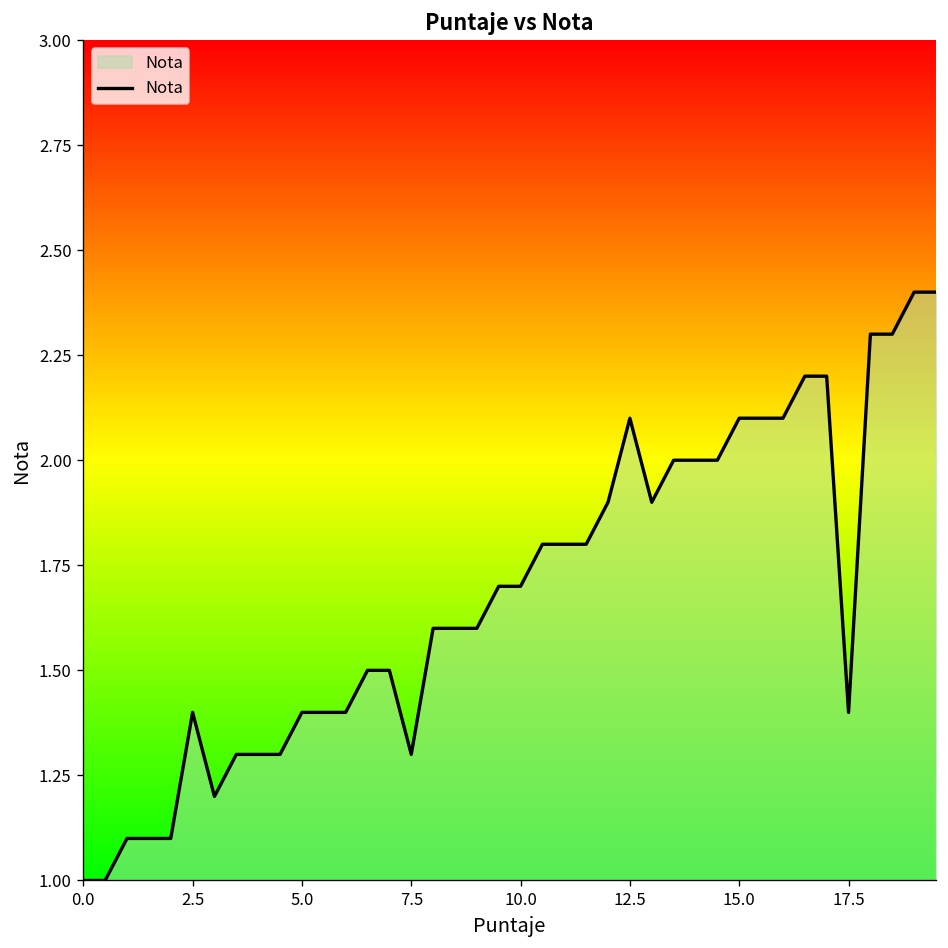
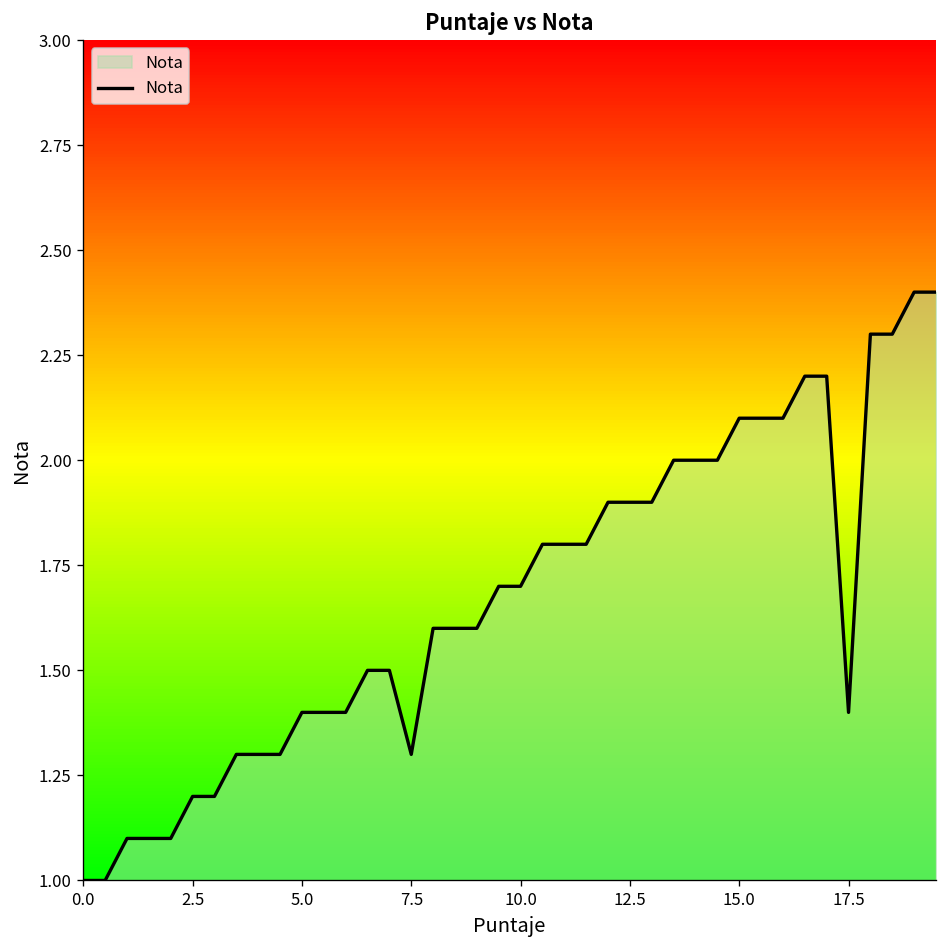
  {
    "0.0": 1.0,
-   "2.5": 1.4,
+   "2.5": 1.2,
    "5.0": 1.4,
    "7.5": 1.3,
    "10.0": 1.7,
-   "12.5": 2.1,
+   "12.5": 1.9,
    "15.0": 2.1,
    "17.5": 1.4
  }
